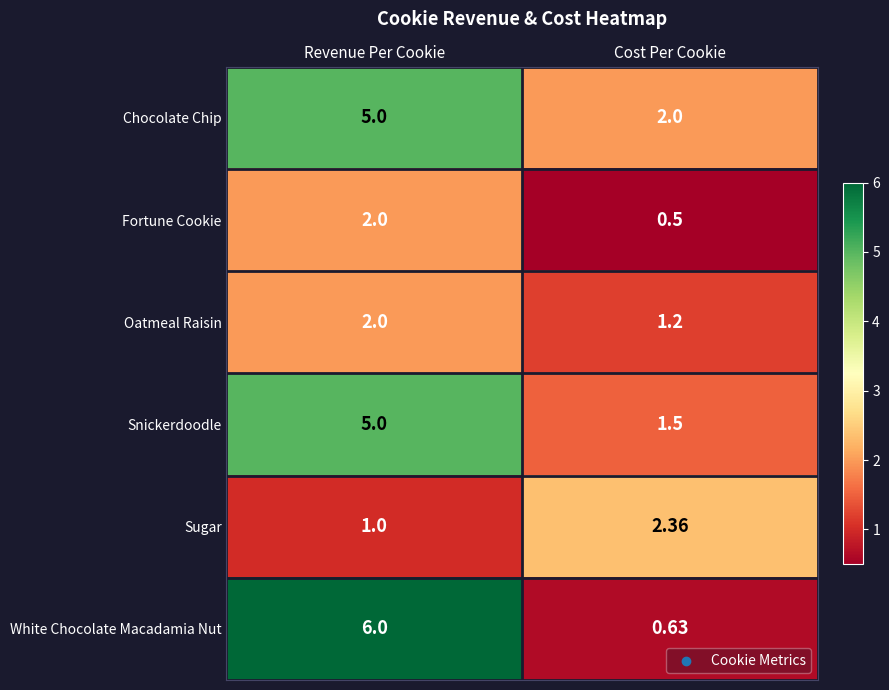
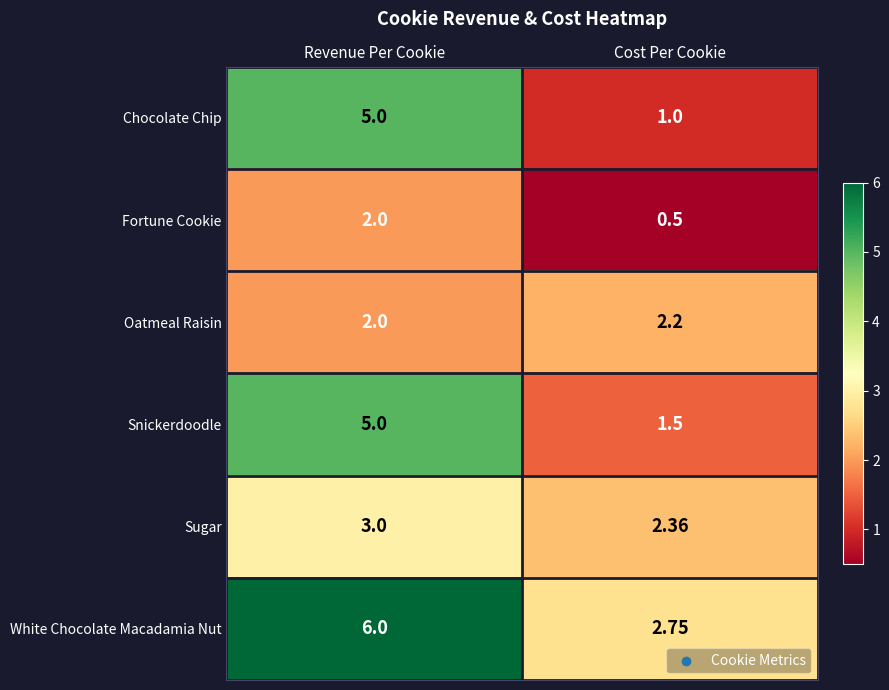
  {
    "Chocolate Chip": {
      "Revenue Per Cookie": 5.0,
-     "Cost Per Cookie": 2.0
+     "Cost Per Cookie": 1.0
    },
    "Fortune Cookie": {
      "Revenue Per Cookie": 2.0,
      "Cost Per Cookie": 0.5
    },
    "Oatmeal Raisin": {
      "Revenue Per Cookie": 2.0,
-     "Cost Per Cookie": 1.2
+     "Cost Per Cookie": 2.2
    },
    "Snickerdoodle": {
      "Revenue Per Cookie": 5.0,
      "Cost Per Cookie": 1.5
    },
    "Sugar": {
-     "Revenue Per Cookie": 1.0,
+     "Revenue Per Cookie": 3.0,
      "Cost Per Cookie": 2.36
    },
    "White Chocolate Macadamia Nut": {
      "Revenue Per Cookie": 6.0,
-     "Cost Per Cookie": 0.63
+     "Cost Per Cookie": 2.75
    }
  }
